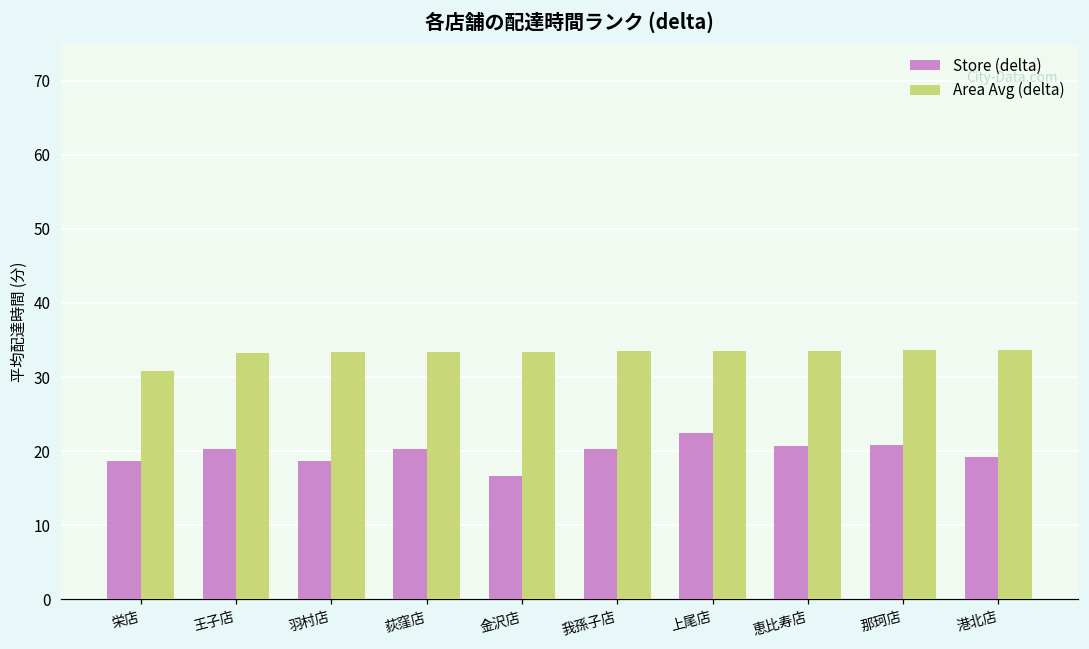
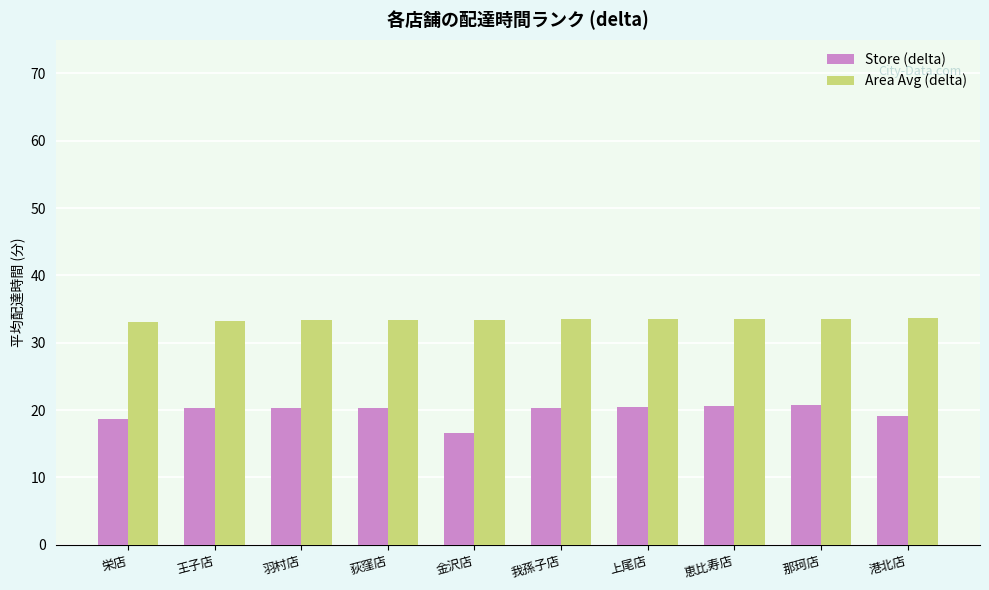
  {
    "Store (delta)": {
      "栄店": 19,
      "王子店": 20,
-     "羽村店": 19,
+     "羽村店": 20,
      "荻窪店": 20,
      "金沢店": 17,
      "我孫子店": 20,
-     "上尾店": 22,
+     "上尾店": 21,
      "恵比寿店": 21,
      "那珂店": 21,
      "港北店": 19
    },
    "Area Avg (delta)": {
-     "栄店": 31,
+     "栄店": 33,
      "王子店": 33,
      "羽村店": 33,
      "荻窪店": 33,
      "金沢店": 33,
      "我孫子店": 34,
      "上尾店": 34,
      "恵比寿店": 34,
      "那珂店": 34,
      "港北店": 34
    }
  }
